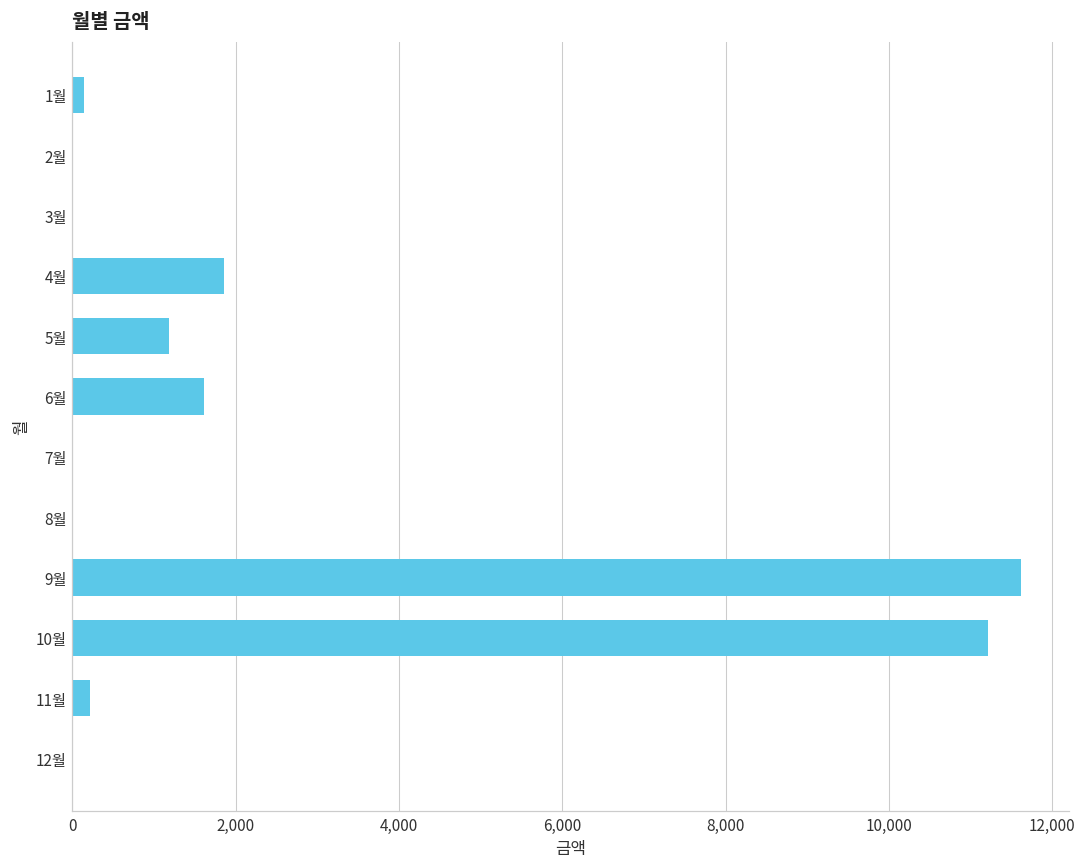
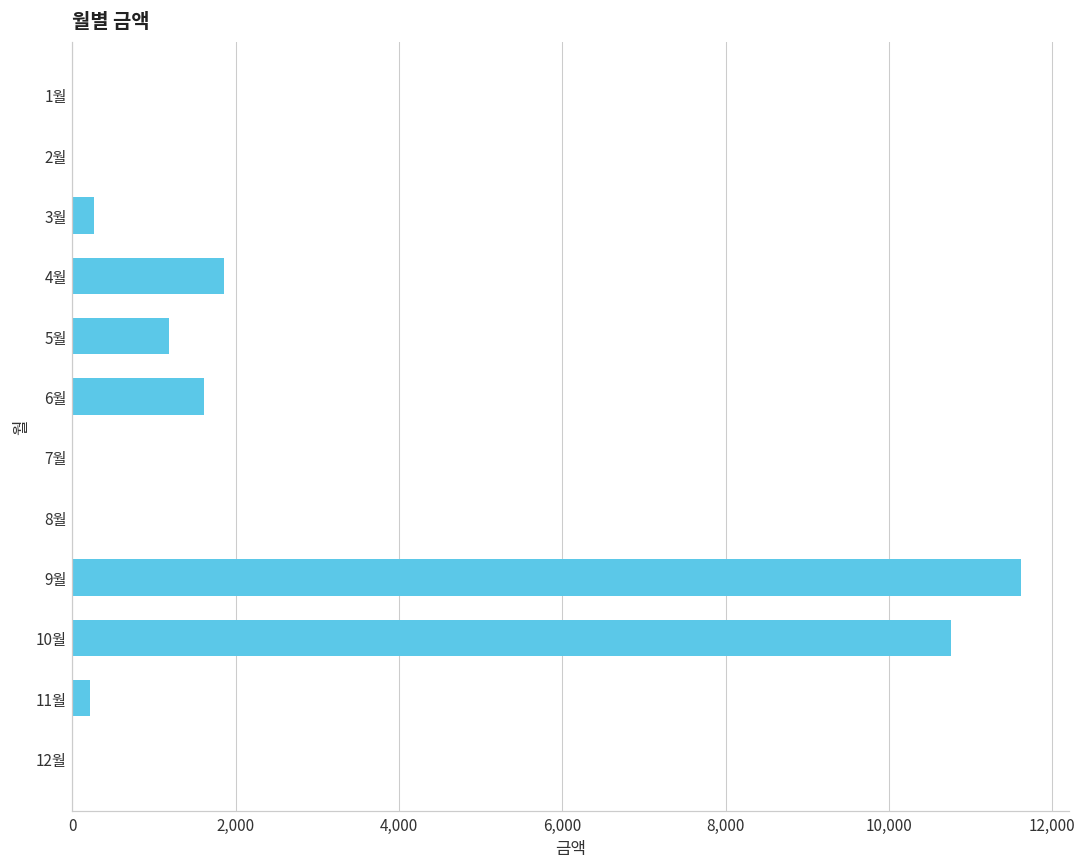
  {
-   "1월": "200",
+   "1월": "0",
    "2월": "0",
-   "3월": "0",
+   "3월": "300",
    "4월": "1,900",
    "5월": "1,200",
    "6월": "1,600",
    "7월": "0",
    "8월": "0",
    "9월": "11,600",
-   "10월": "11,200",
+   "10월": "10,800",
    "11월": "200",
    "12월": "0"
  }
